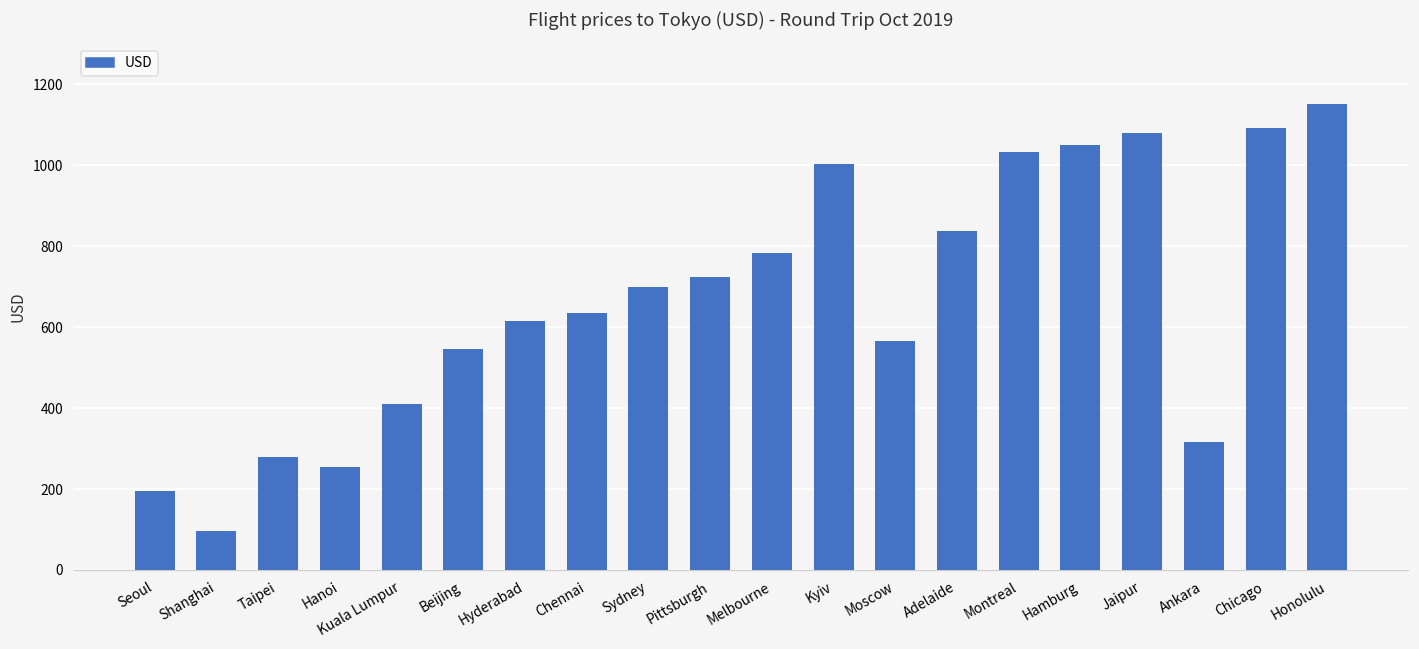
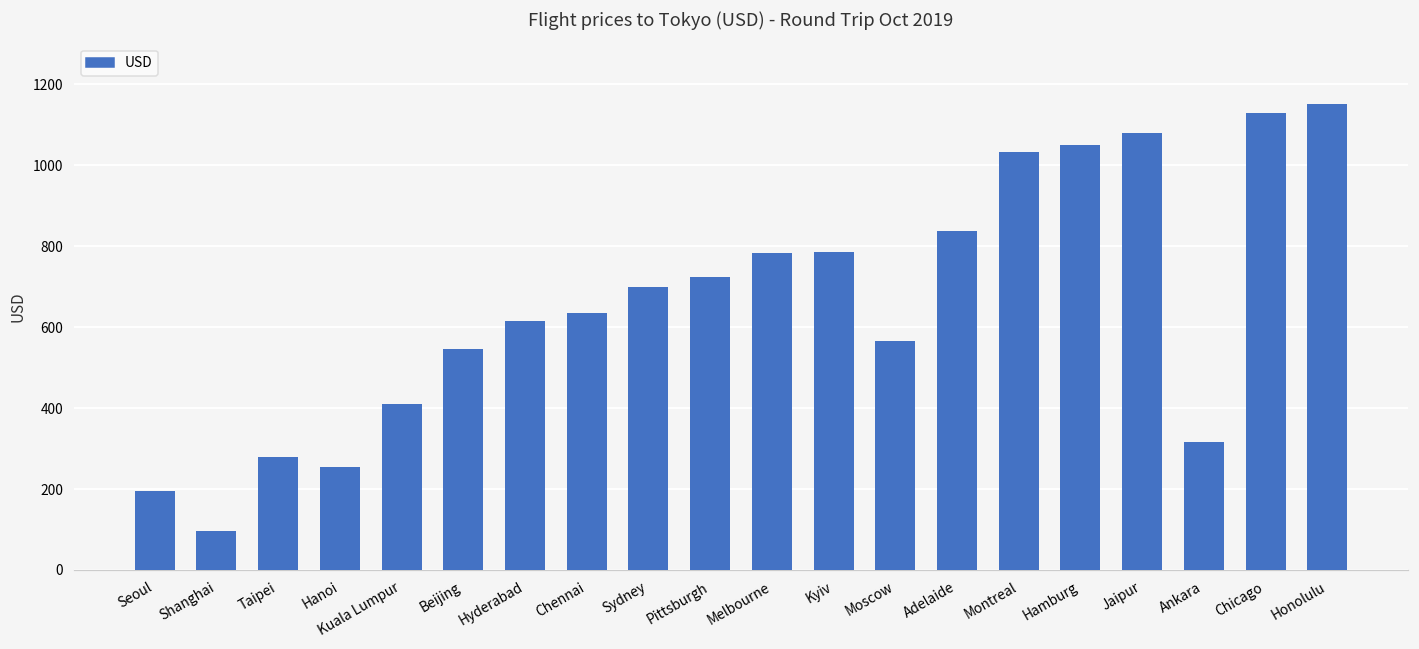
  {
    "Seoul": 200,
    "Shanghai": 100,
    "Taipei": 280,
    "Hanoi": 260,
    "Kuala Lumpur": 410,
    "Beijing": 550,
    "Hyderabad": 620,
    "Chennai": 640,
    "Sydney": 700,
    "Pittsburgh": 720,
    "Melbourne": 780,
-   "Kyiv": 1000,
+   "Kyiv": 790,
    "Moscow": 570,
    "Adelaide": 840,
    "Montreal": 1030,
    "Hamburg": 1050,
    "Jaipur": 1080,
    "Ankara": 320,
-   "Chicago": 1090,
+   "Chicago": 1130,
    "Honolulu": 1150
  }
